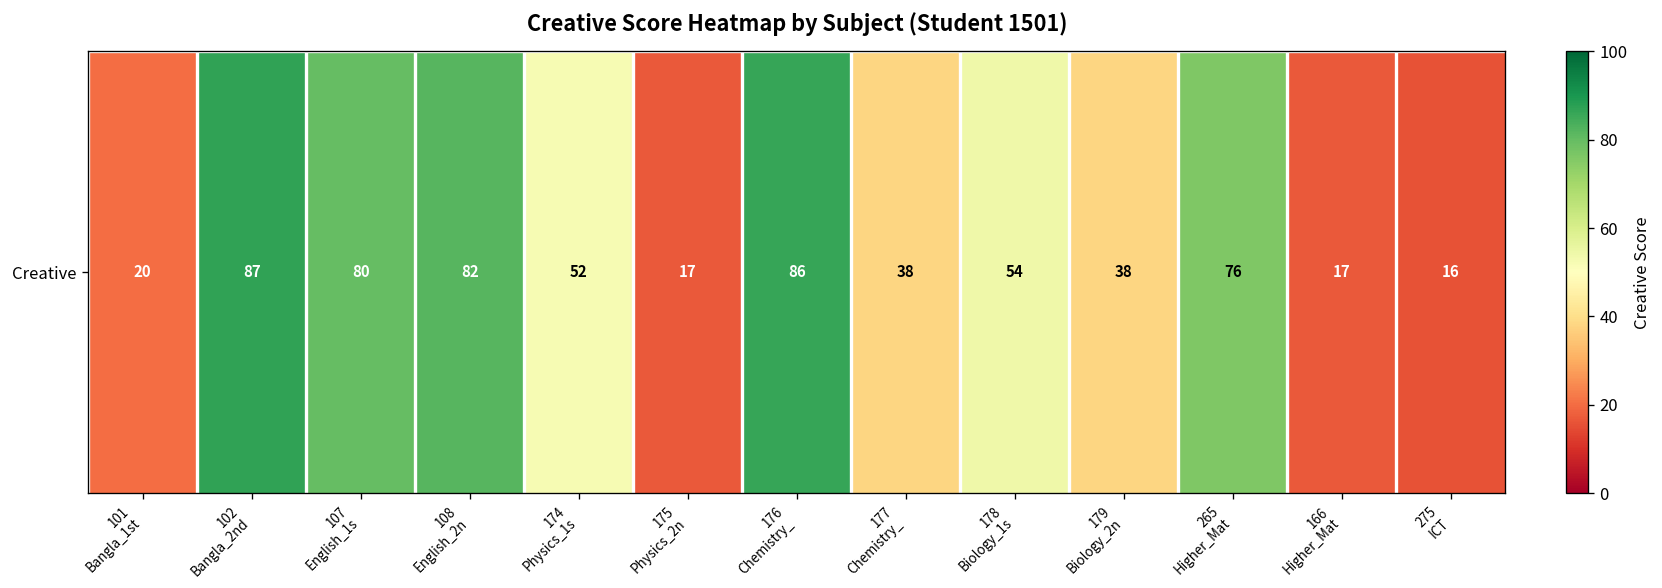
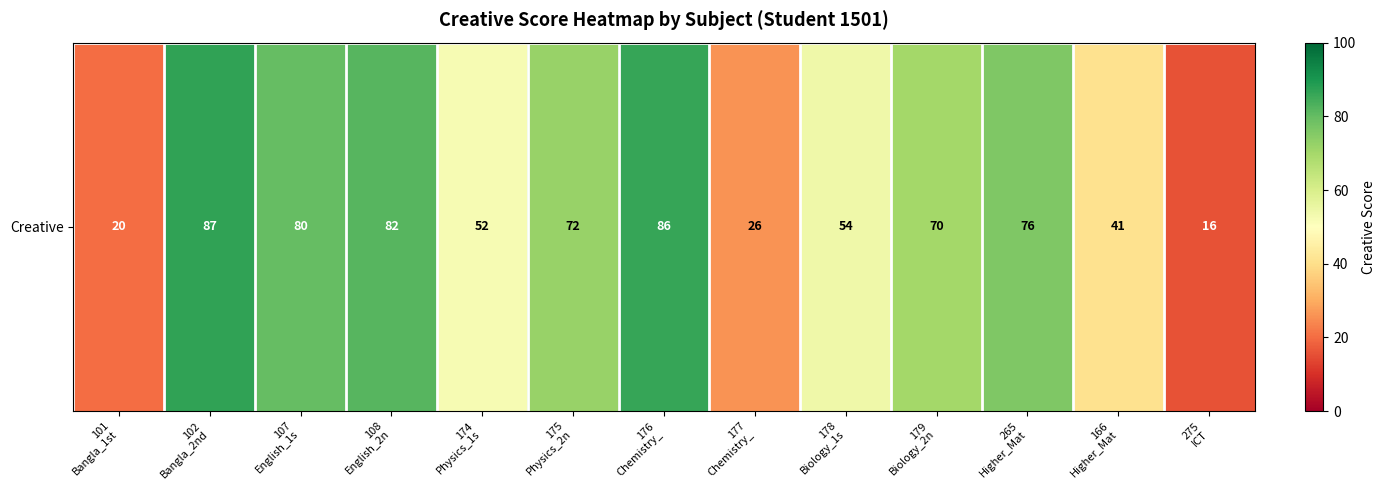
  {
    "Creative": {
      "101 Bangla_1st": 20,
      "102 Bangla_2nd": 87,
      "107 English_1s": 80,
      "108 English_2n": 82,
      "174 Physics_1s": 52,
-     "175 Physics_2n": 17,
+     "175 Physics_2n": 72,
      "176 Chemistry_": 86,
-     "177 Chemistry_": 38,
+     "177 Chemistry_": 26,
      "178 Biology_1s": 54,
-     "179 Biology_2n": 38,
+     "179 Biology_2n": 70,
      "265 Higher_Mat": 76,
-     "166 Higher_Mat": 17,
+     "166 Higher_Mat": 41,
      "275 ICT": 16
    }
  }
